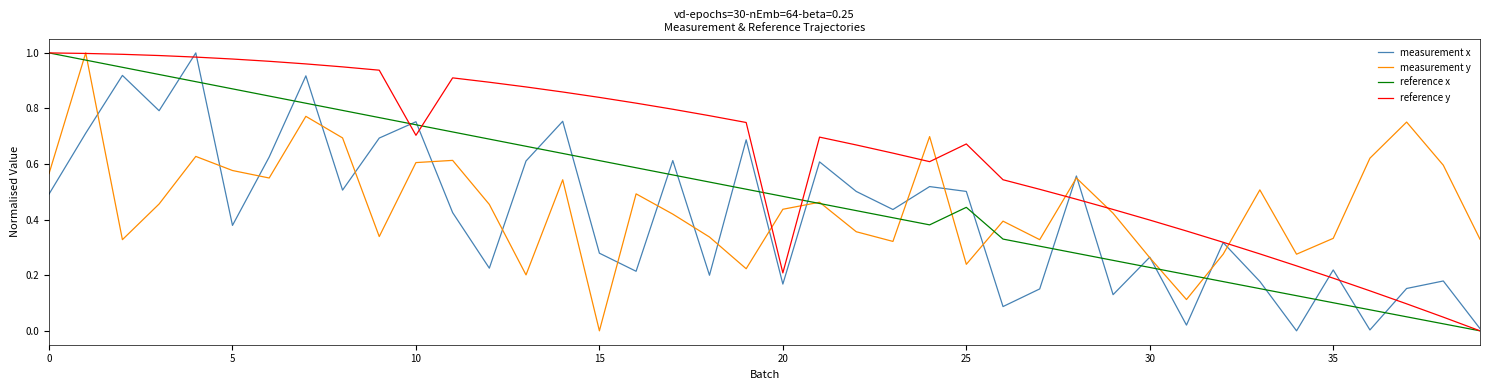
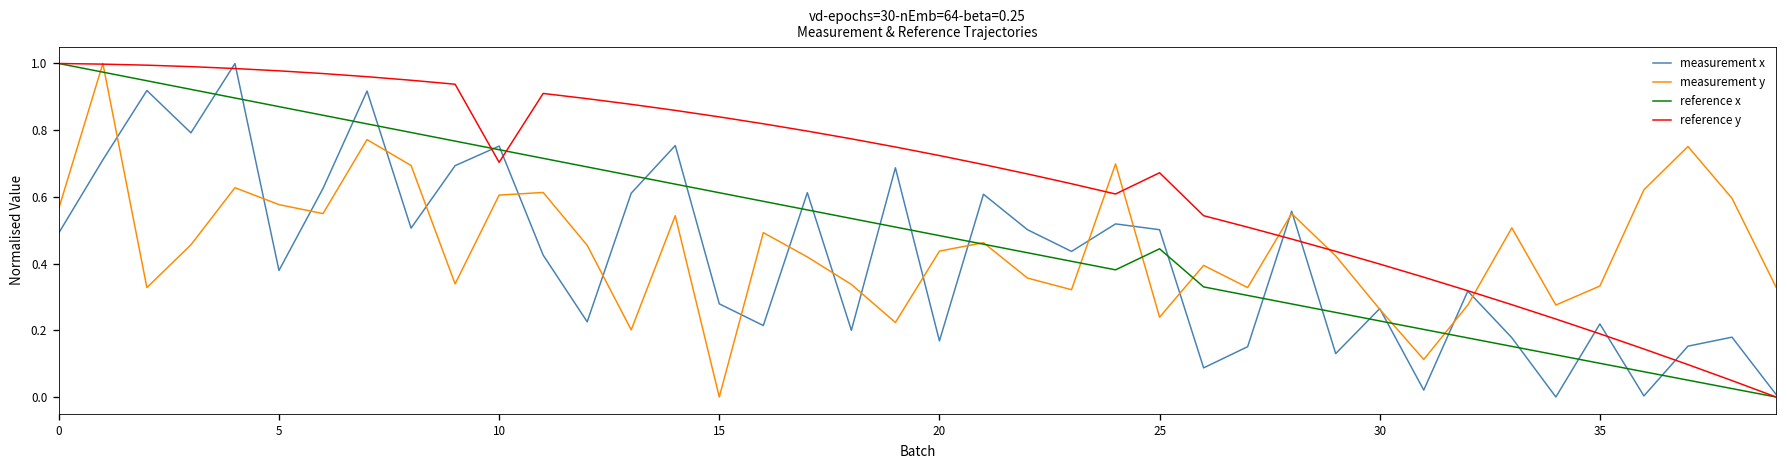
  {
    "measurement x": {
      "0": 0.49,
      "5": 0.38,
      "10": 0.75,
      "15": 0.28,
      "20": 0.17,
      "25": 0.50,
      "35": 0.22
    },
    "measurement y": {
      "0": 0.57,
      "5": 0.58,
      "10": 0.61,
      "15": 0.00,
      "20": 0.44,
      "25": 0.24,
      "35": 0.33
    },
    "reference x": {
      "5": 0.87,
      "10": 0.74,
      "15": 0.61,
      "20": 0.48,
      "25": 0.44,
      "30": 0.23,
      "35": 0.10
    },
    "reference y": {
      "5": 0.98,
      "10": 0.70,
      "15": 0.84,
-     "20": 0.21,
+     "20": 0.72,
      "25": 0.67,
      "30": 0.40,
      "35": 0.19
    }
  }
